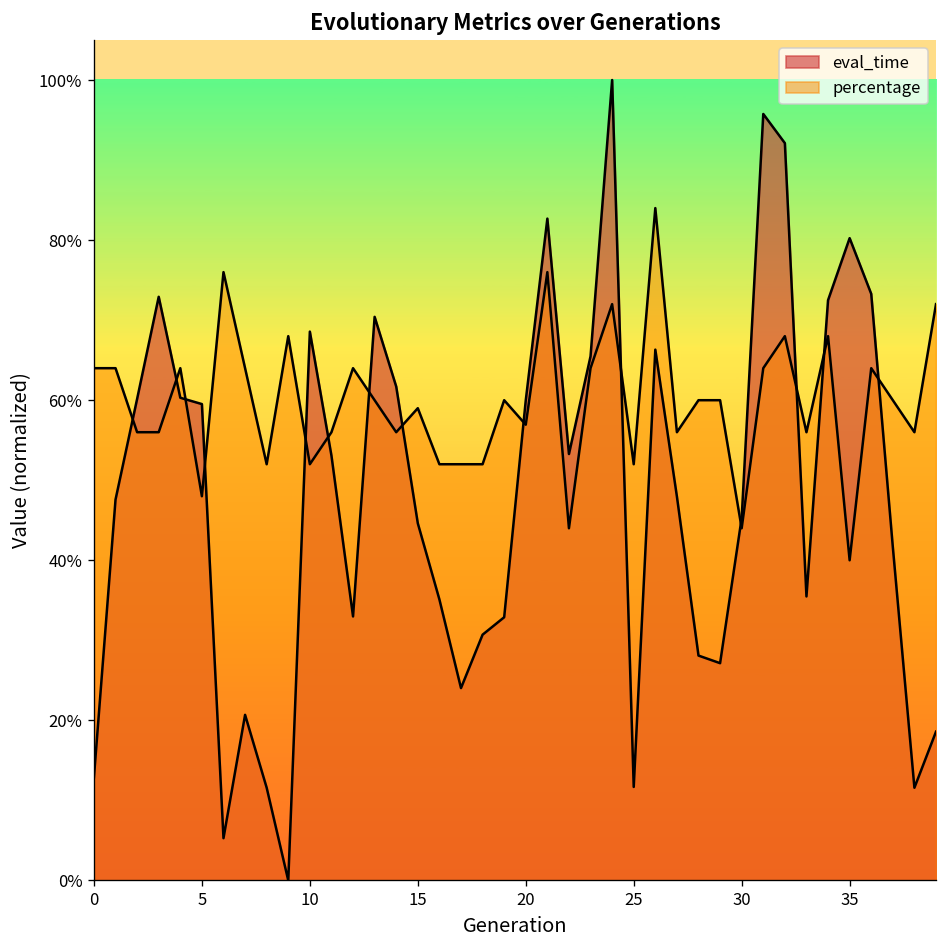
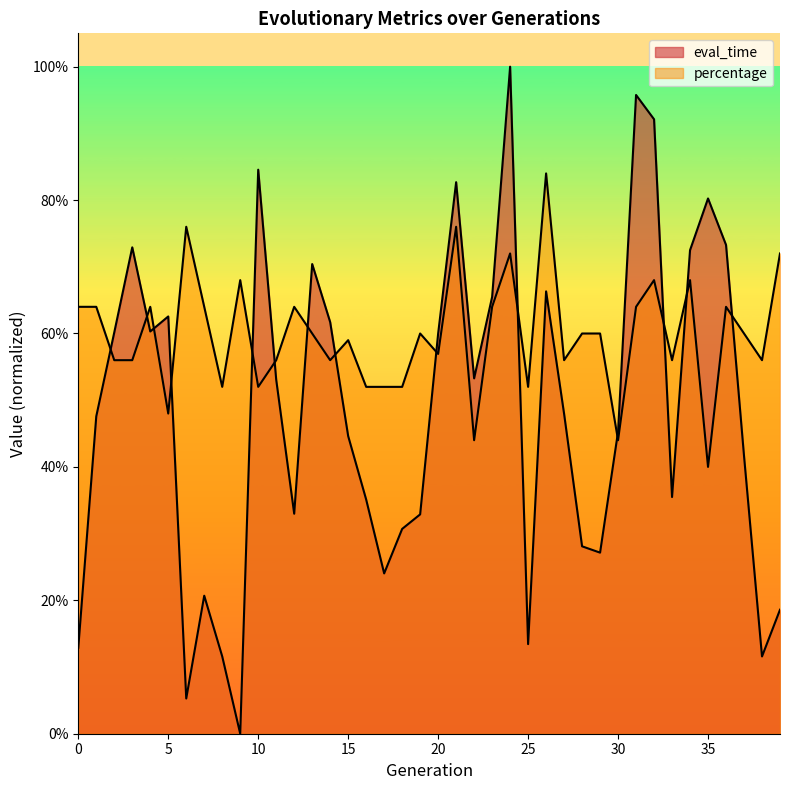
  {
    "eval_time": {
      "0": "13%",
-     "5": "60%",
-     "10": "69%",
+     "5": "63%",
+     "10": "85%",
      "15": "45%",
      "20": "60%",
-     "25": "12%",
+     "25": "13%",
      "30": "45%",
      "35": "80%"
    },
    "percentage": {
      "0": "64%",
      "5": "48%",
      "10": "52%",
      "15": "59%",
      "20": "57%",
      "25": "52%",
      "30": "44%",
      "35": "40%"
    }
  }
